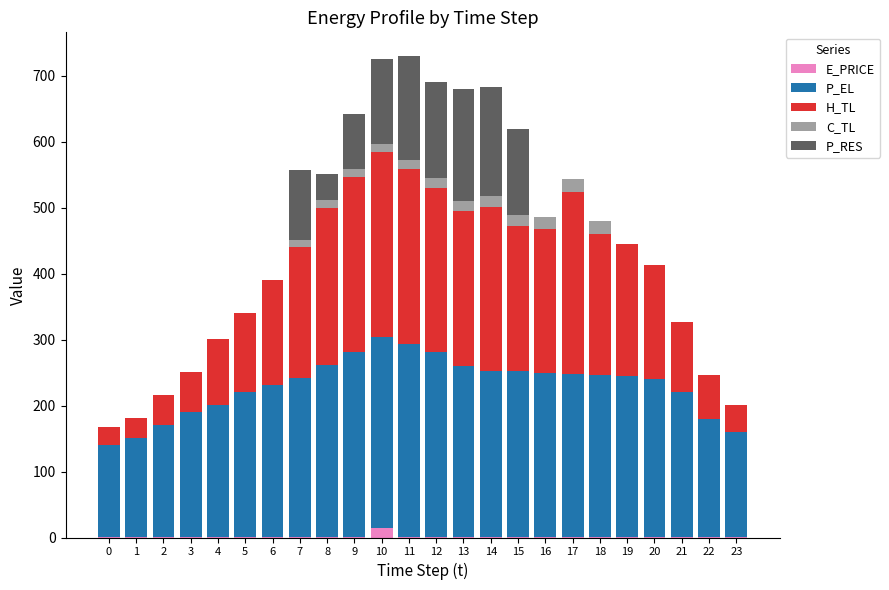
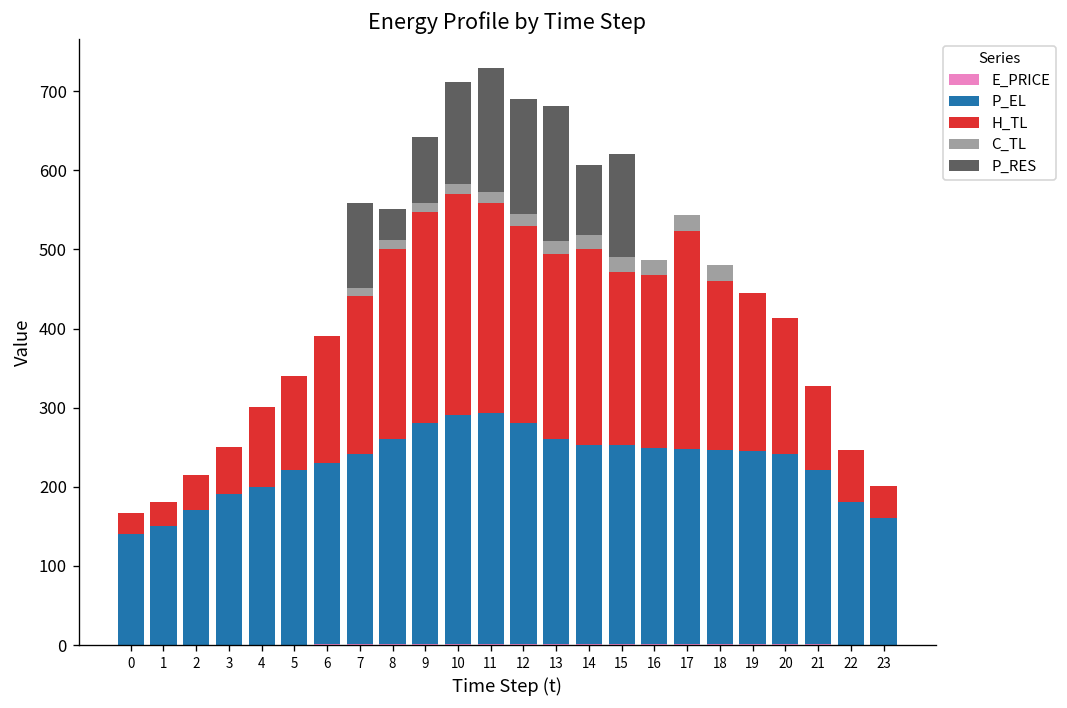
  {
    "E_PRICE": {
-     "10": 10
+     "10": 0
    },
    "P_EL": {
      "0": 140,
      "1": 150,
      "2": 170,
      "3": 190,
      "4": 200,
      "5": 220,
      "6": 230,
      "7": 240,
      "8": 260,
      "9": 280,
      "10": 290,
      "11": 290,
      "12": 280,
      "13": 260,
      "14": 250,
      "15": 250,
      "16": 250,
      "17": 250,
      "18": 250,
      "19": 240,
      "20": 240,
      "21": 220,
      "22": 180,
      "23": 160
    },
    "H_TL": {
      "0": 30,
      "1": 30,
      "2": 50,
      "3": 60,
      "4": 100,
      "5": 120,
      "6": 160,
      "7": 200,
      "8": 240,
      "9": 270,
      "10": 280,
      "11": 270,
      "12": 250,
      "13": 230,
      "14": 250,
      "15": 220,
      "16": 220,
      "17": 280,
      "18": 210,
      "19": 200,
      "20": 170,
      "21": 110,
      "22": 70,
      "23": 40
    },
    "C_TL": {
      "0": 0,
      "1": 0,
      "2": 0,
      "3": 0,
      "4": 0,
      "5": 0,
      "6": 0,
      "7": 10,
      "8": 10,
      "9": 10,
      "10": 10,
      "11": 10,
      "12": 10,
      "13": 20,
      "14": 20,
      "15": 20,
      "16": 20,
      "17": 20,
      "18": 20,
      "19": 0,
      "20": 0,
      "21": 0,
      "22": 0,
      "23": 0
    },
    "P_RES": {
      "0": 0,
      "1": 0,
      "2": 0,
      "3": 0,
      "4": 0,
      "5": 0,
      "6": 0,
      "7": 110,
      "8": 40,
      "9": 80,
      "10": 130,
      "11": 160,
      "12": 150,
      "13": 170,
-     "14": 170,
+     "14": 90,
      "15": 130,
      "16": 0,
      "17": 0,
      "18": 0,
      "19": 0,
      "20": 0,
      "21": 0,
      "22": 0,
      "23": 0
    }
  }
